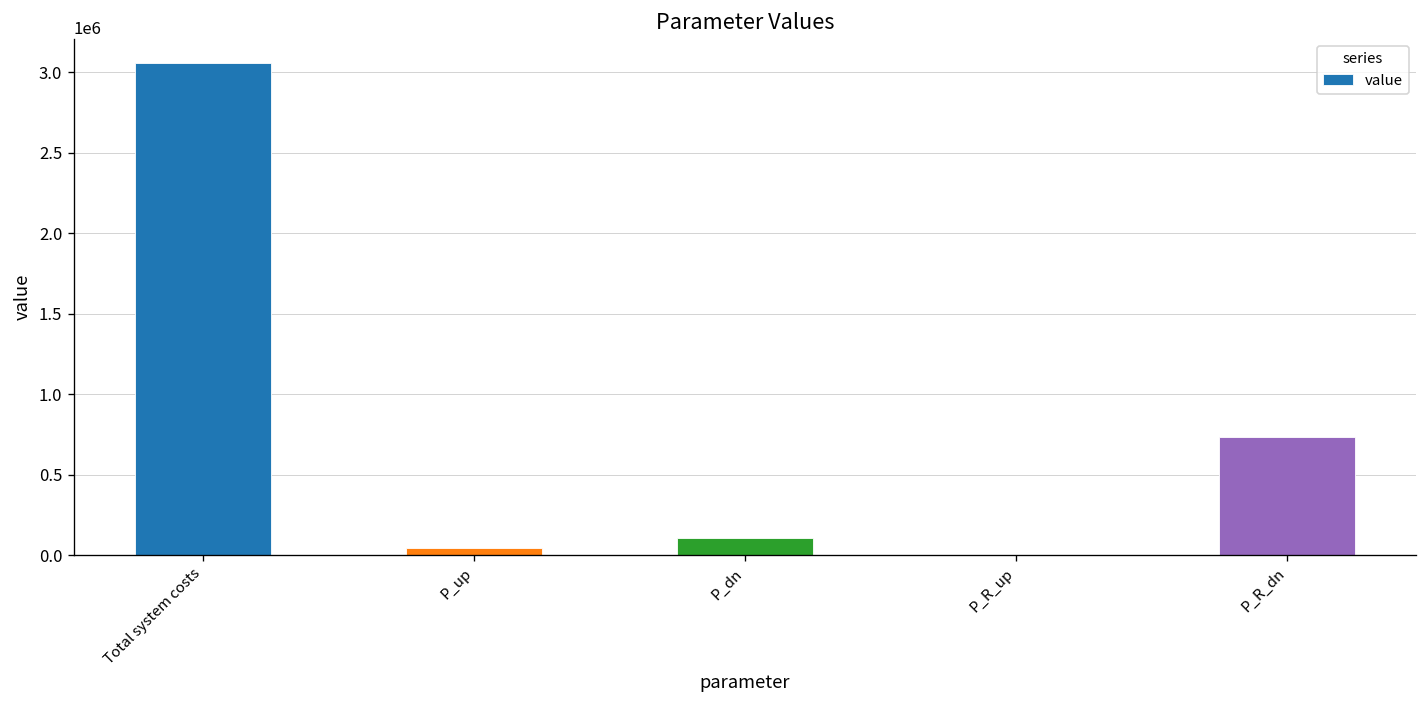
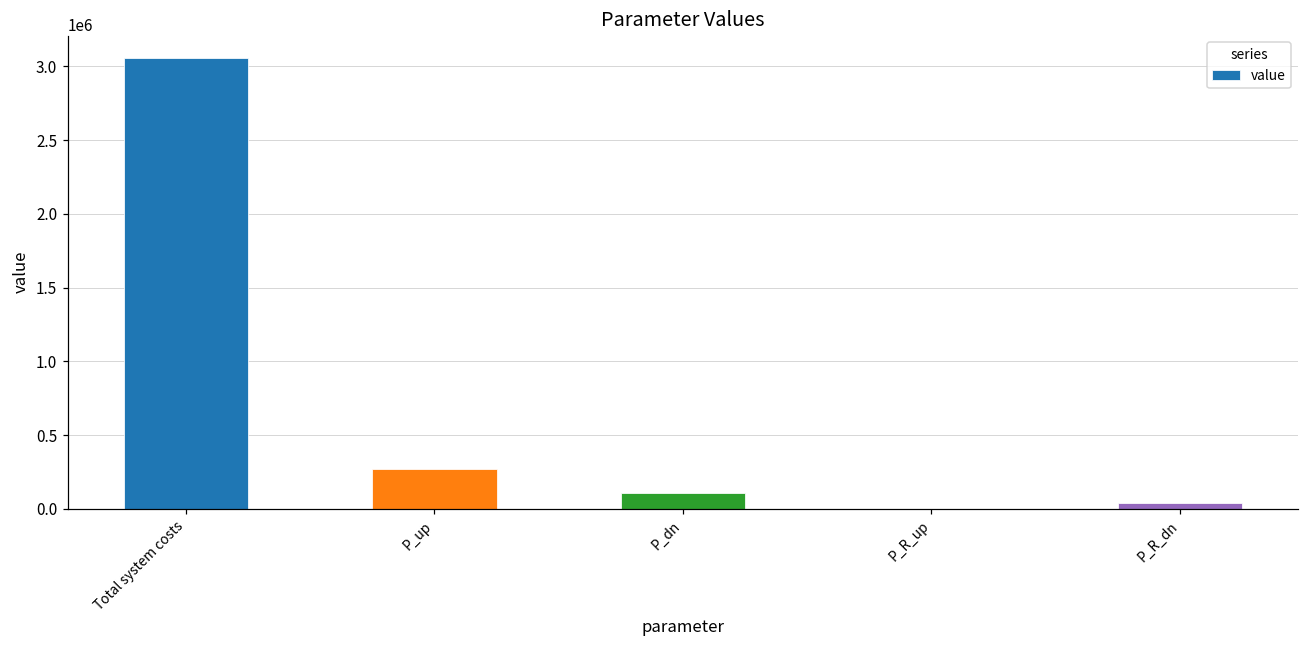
  {
    "Total system costs": 3060000,
-   "P_up": 40000,
+   "P_up": 270000,
    "P_dn": 100000,
    "P_R_up": 0,
-   "P_R_dn": 730000
+   "P_R_dn": 40000
  }
